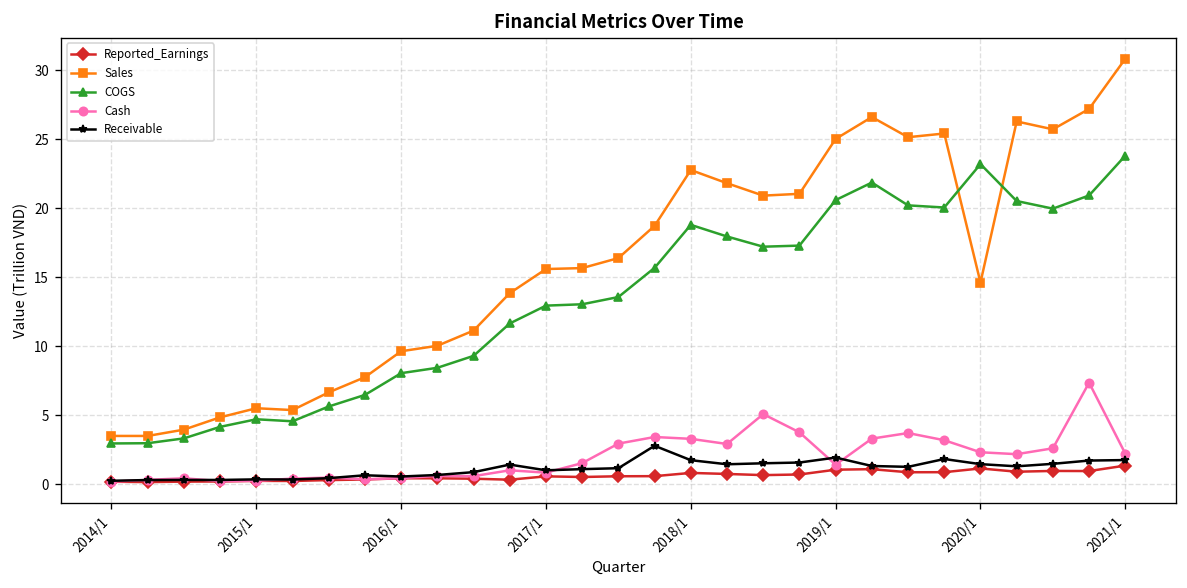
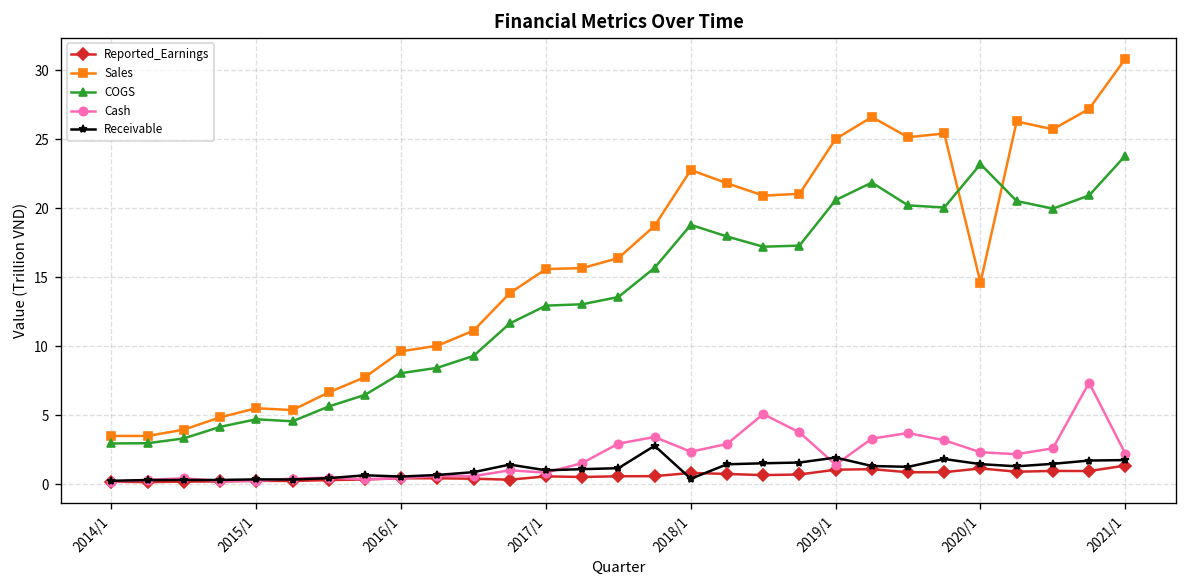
  {
    "Reported_Earnings": {
      "2017/1": 0.6,
      "2018/1": 0.8,
      "2019/1": 1.0,
      "2020/1": 1.1,
      "2021/1": 1.3
    },
    "Sales": {
      "2014/1": 3.5,
      "2015/1": 5.5,
      "2016/1": 9.6,
      "2017/1": 15.6,
      "2018/1": 22.8,
      "2019/1": 25.0,
      "2020/1": 14.6,
      "2021/1": 30.8
    },
    "COGS": {
      "2014/1": 2.9,
      "2015/1": 4.7,
      "2016/1": 8.0,
      "2017/1": 12.9,
      "2018/1": 18.8,
      "2019/1": 20.6,
      "2020/1": 23.2,
      "2021/1": 23.8
    },
    "Cash": {
-     "2018/1": 3.3,
+     "2018/1": 2.3,
      "2019/1": 1.4,
      "2020/1": 2.3,
      "2021/1": 2.2
    },
    "Receivable": {
-     "2018/1": 1.7,
+     "2018/1": 0.4,
      "2019/1": 1.9,
      "2020/1": 1.4,
      "2021/1": 1.7
    }
  }
